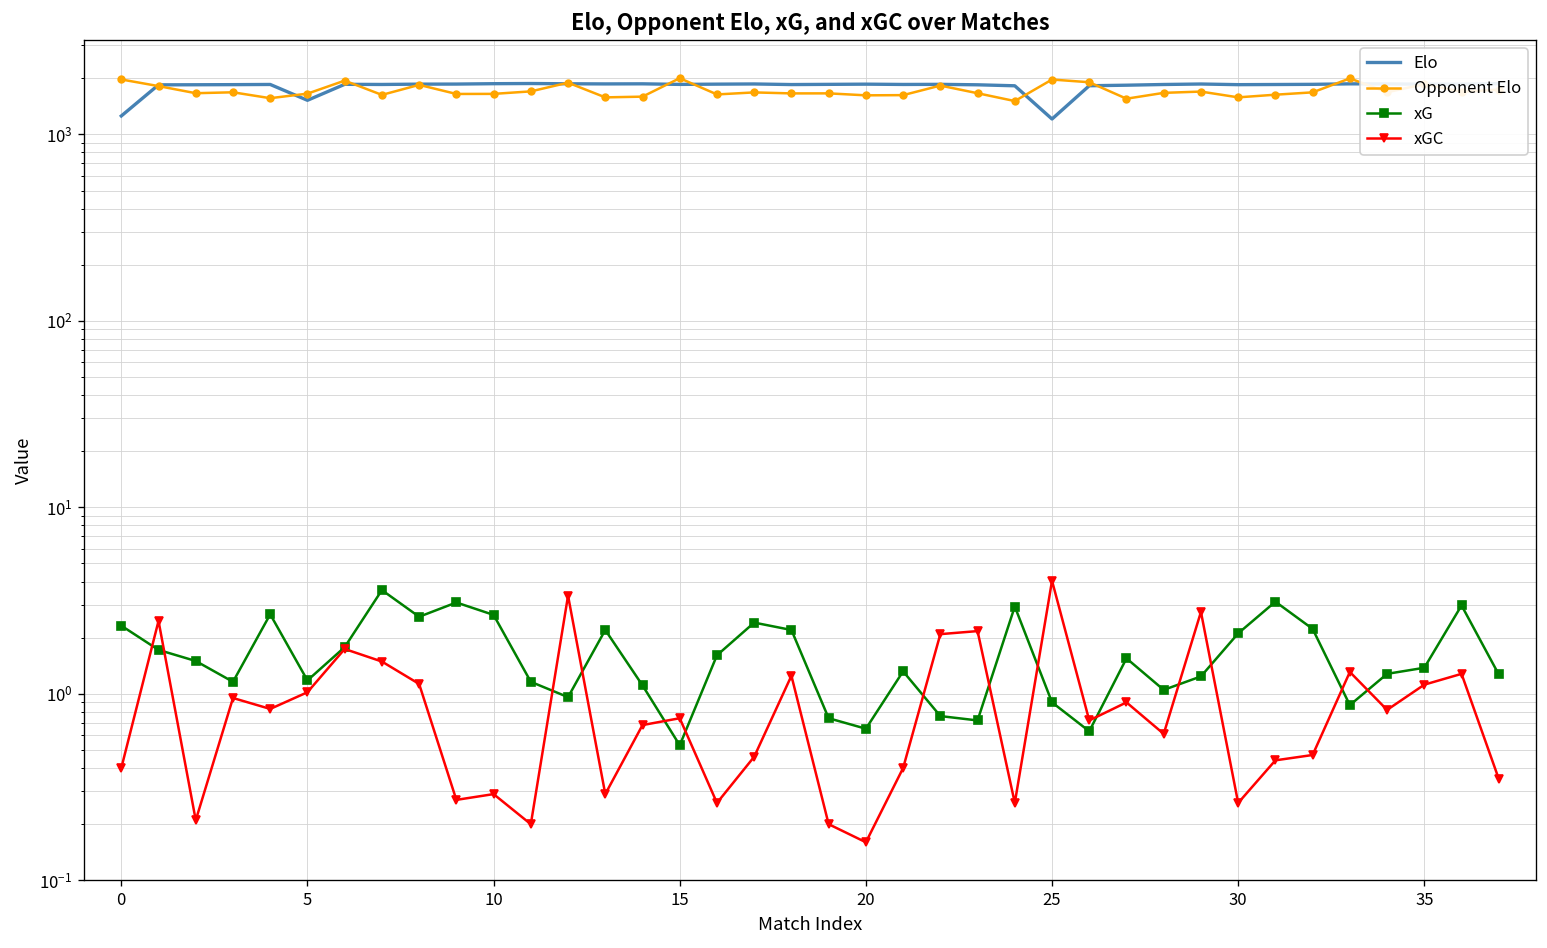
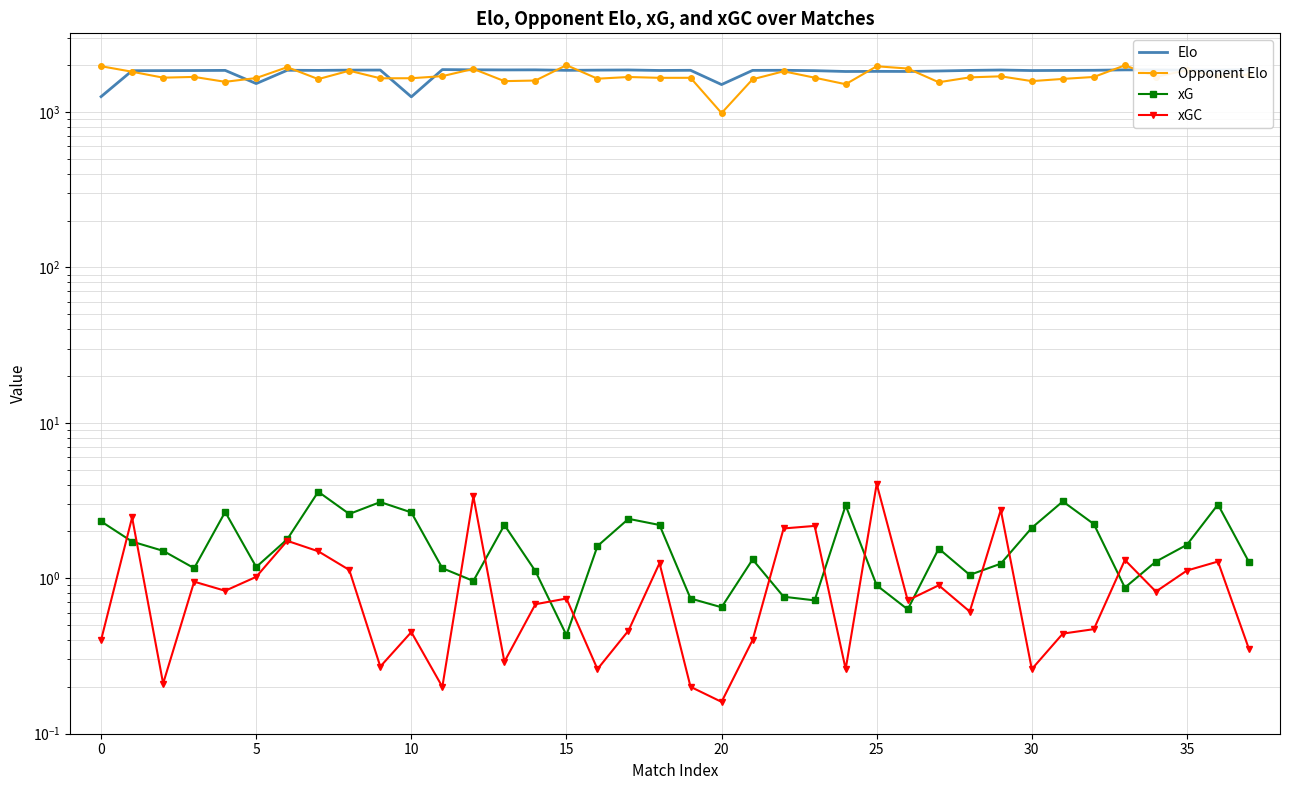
  {
    "Elo": {
      "0": 1300,
      "5": 1500,
-     "10": 1900,
+     "10": 1300,
      "15": 1900,
-     "20": 1900,
-     "25": 1200,
+     "20": 1500,
+     "25": 1800,
      "30": 1800
    },
    "Opponent Elo": {
      "0": 2000,
      "5": 1700,
      "10": 1600,
      "15": 2000,
-     "20": 1600,
+     "20": 1000,
      "25": 2000,
      "30": 1600
    },
    "xG": {
      "0": 2.3,
      "5": 1.2,
      "10": 2.7,
-     "15": 0.53,
+     "15": 0.43,
      "20": 0.65,
      "25": 0.9,
      "30": 2.1,
-     "35": 1.4
+     "35": 1.6
    },
    "xGC": {
      "0": 0.40,
      "5": 1.0,
-     "10": 0.29,
+     "10": 0.45,
      "15": 0.7,
      "20": 0.16,
      "25": 4.0,
      "30": 0.26,
      "35": 1.1
    }
  }
